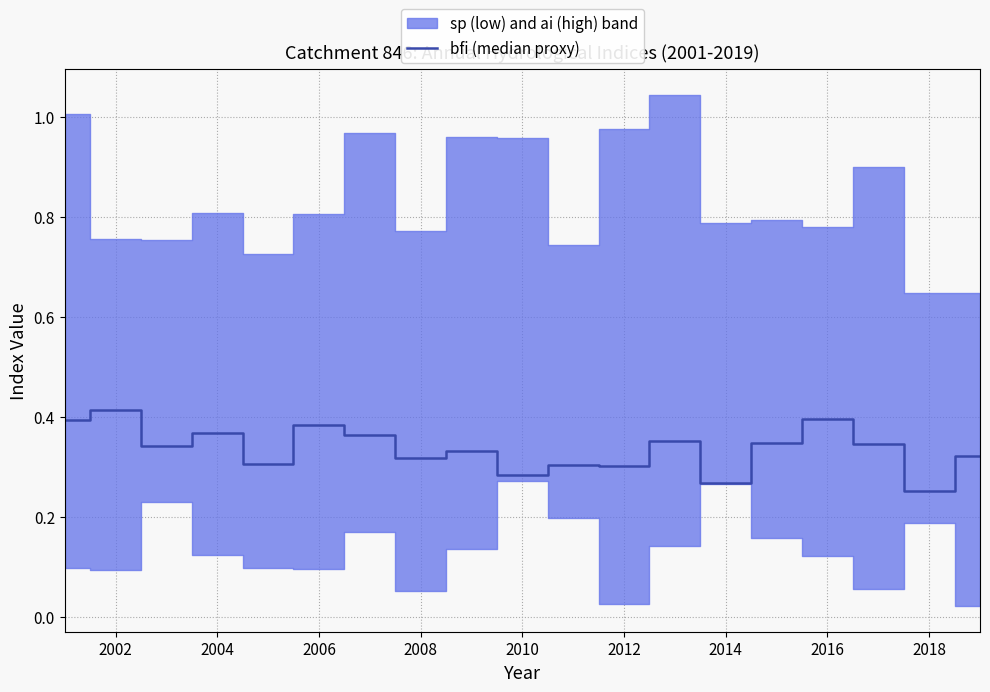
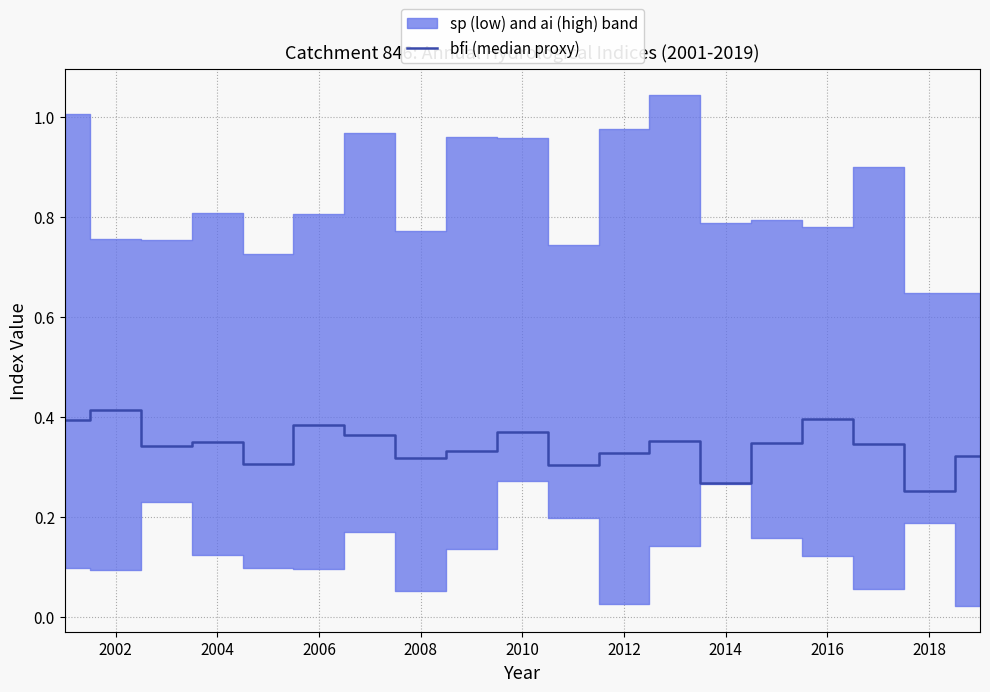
  {
    "bfi (median proxy)": {
      "2002": 0.41,
-     "2004": 0.37,
+     "2004": 0.35,
      "2006": 0.38,
      "2008": 0.32,
-     "2010": 0.28,
-     "2012": 0.30,
+     "2010": 0.37,
+     "2012": 0.33,
      "2014": 0.27,
      "2016": 0.40,
      "2018": 0.25
    }
  }
